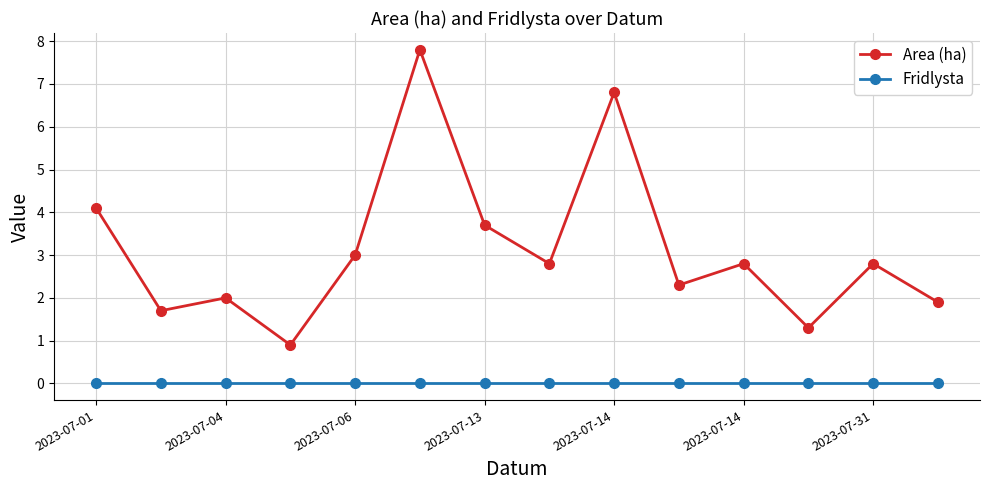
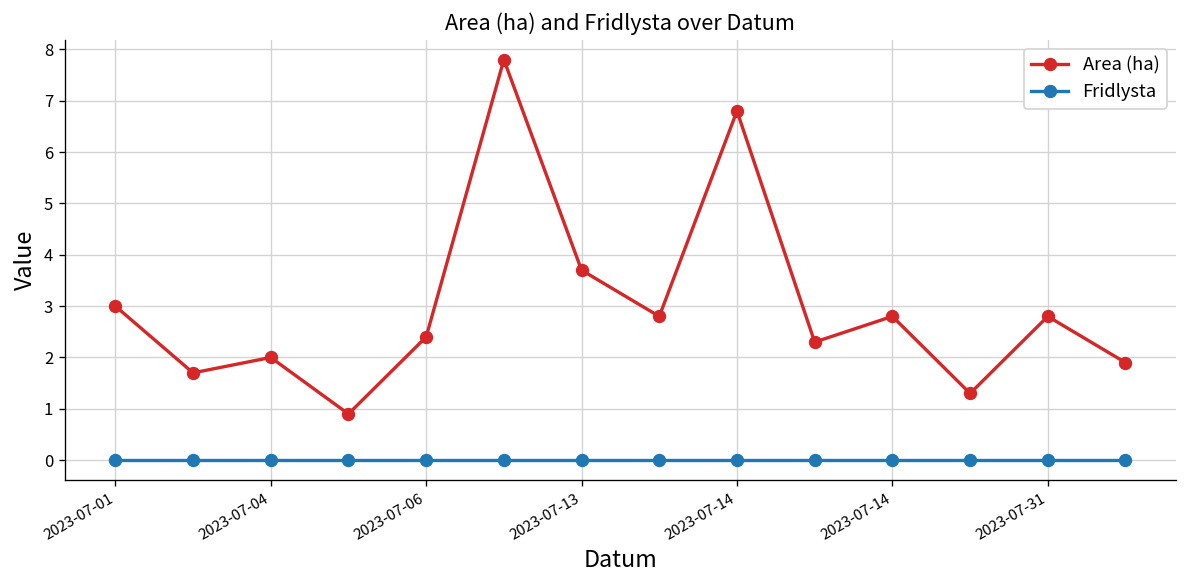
  {
    "Area (ha)": {
-     "2023-07-01": 4.1,
+     "2023-07-01": 3.0,
      "2023-07-04": 2.0,
-     "2023-07-06": 3.0,
+     "2023-07-06": 2.4,
      "2023-07-13": 3.7,
      "2023-07-31": 2.8
    },
    "Fridlysta": {
      "2023-07-01": 0.0,
      "2023-07-04": 0.0,
      "2023-07-06": 0.0,
      "2023-07-13": 0.0,
      "2023-07-31": 0.0
    }
  }
